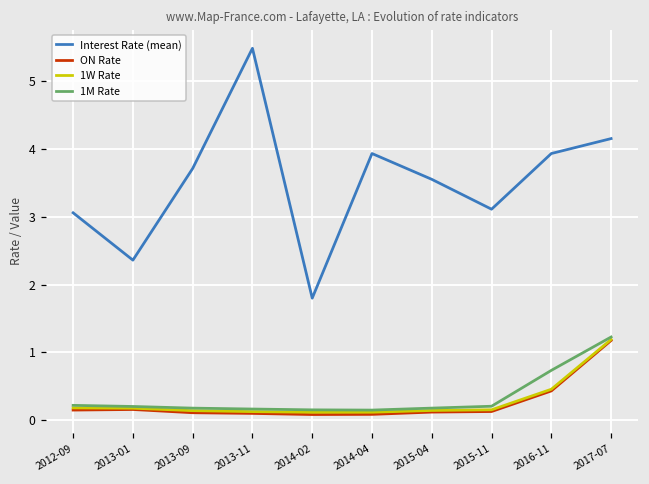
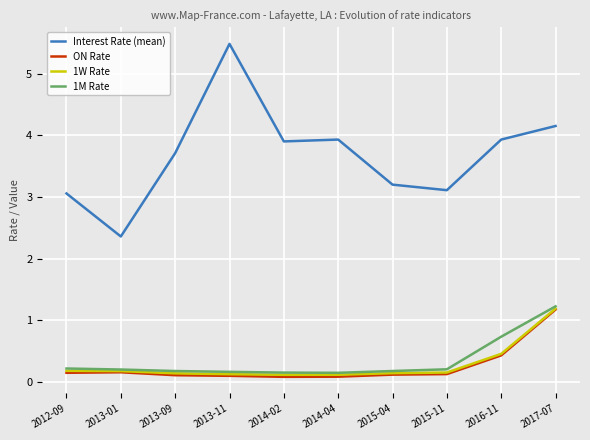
  {
    "Interest Rate (mean)": {
      "2012-09": 3.1,
      "2013-01": 2.4,
      "2013-09": 3.7,
      "2013-11": 5.5,
-     "2014-02": 1.8,
+     "2014-02": 3.9,
      "2014-04": 3.9,
-     "2015-04": 3.6,
+     "2015-04": 3.2,
      "2015-11": 3.1,
      "2016-11": 3.9,
      "2017-07": 4.2
    },
    "1M Rate": {
      "2015-11": 0.2,
      "2016-11": 0.7
    }
  }
